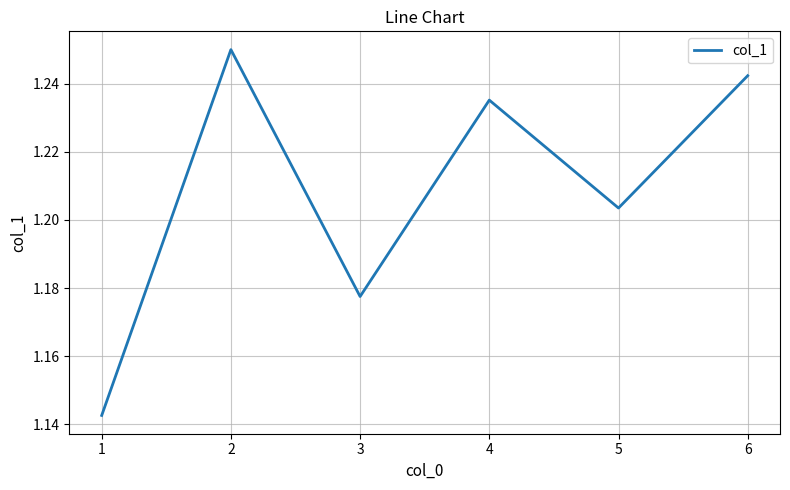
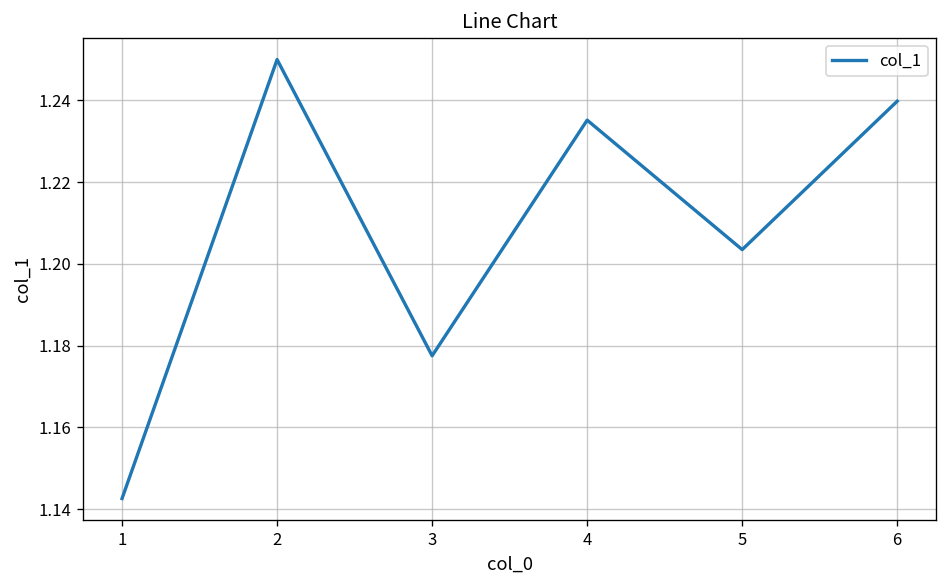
  {
    "1": 1.143,
    "2": 1.250,
    "3": 1.178,
    "4": 1.235,
    "5": 1.203,
-   "6": 1.242
+   "6": 1.240
  }
